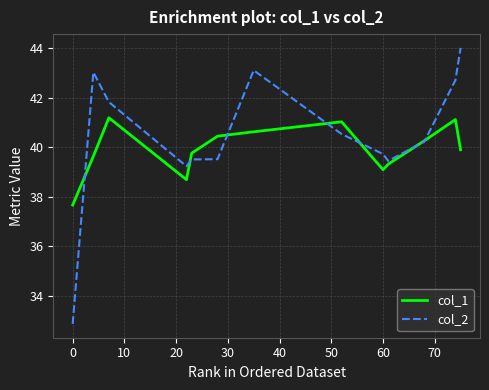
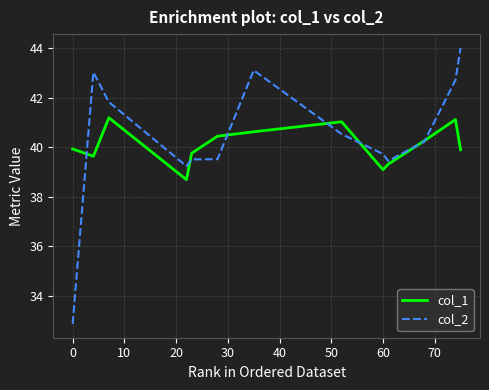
  {
    "col_1": {
-     "0": 37.7,
+     "0": 39.9,
      "60": 39.1
    },
    "col_2": {
      "0": 32.9,
      "60": 39.7
    }
  }
